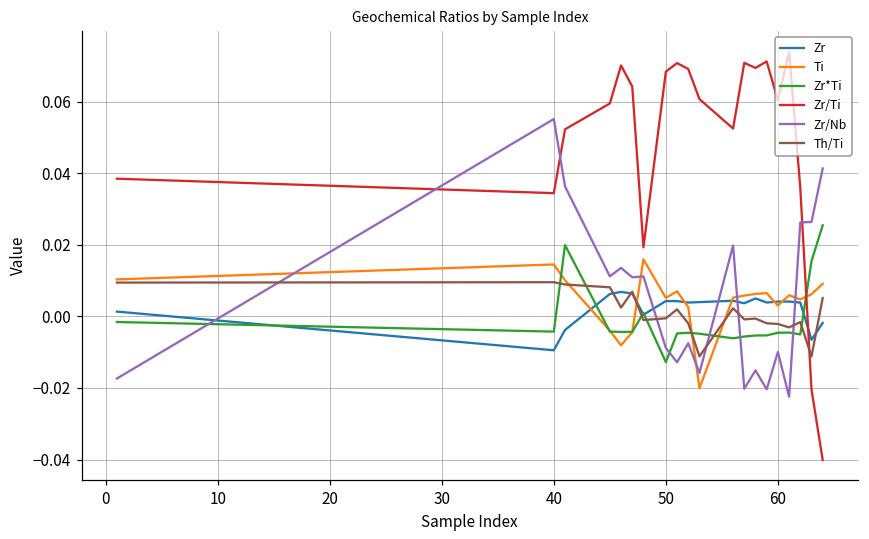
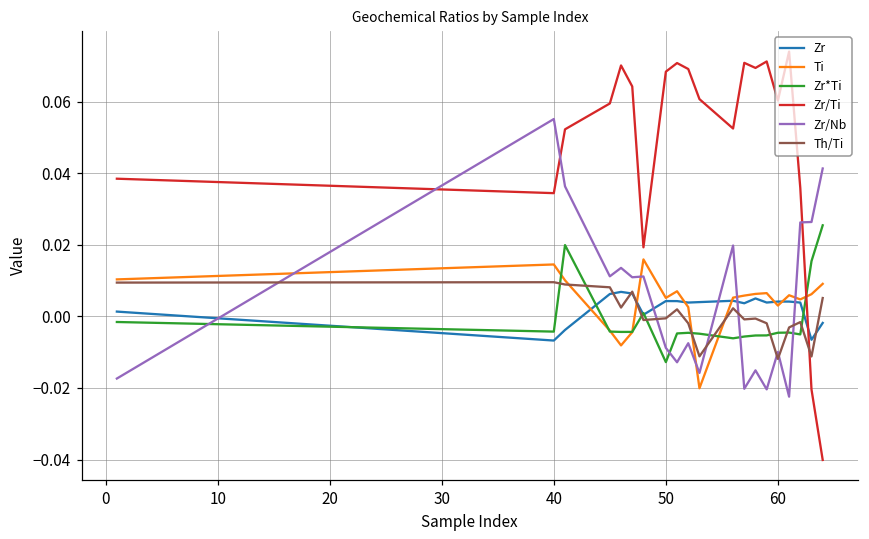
  {
    "Zr": {
-     "40": -0.009,
+     "40": -0.007,
      "50": 0.004,
      "60": 0.004
    },
    "Ti": {
      "40": 0.014,
      "50": 0.005,
      "60": 0.003
    },
    "Zr*Ti": {
      "40": -0.004,
      "50": -0.013,
      "60": -0.005
    },
    "Zr/Ti": {
      "40": 0.034,
      "50": 0.068
    },
    "Zr/Nb": {
      "40": 0.055,
      "50": -0.009,
      "60": -0.010
    },
    "Th/Ti": {
      "40": 0.010,
      "50": -0.001,
-     "60": -0.002
+     "60": -0.012
    }
  }
